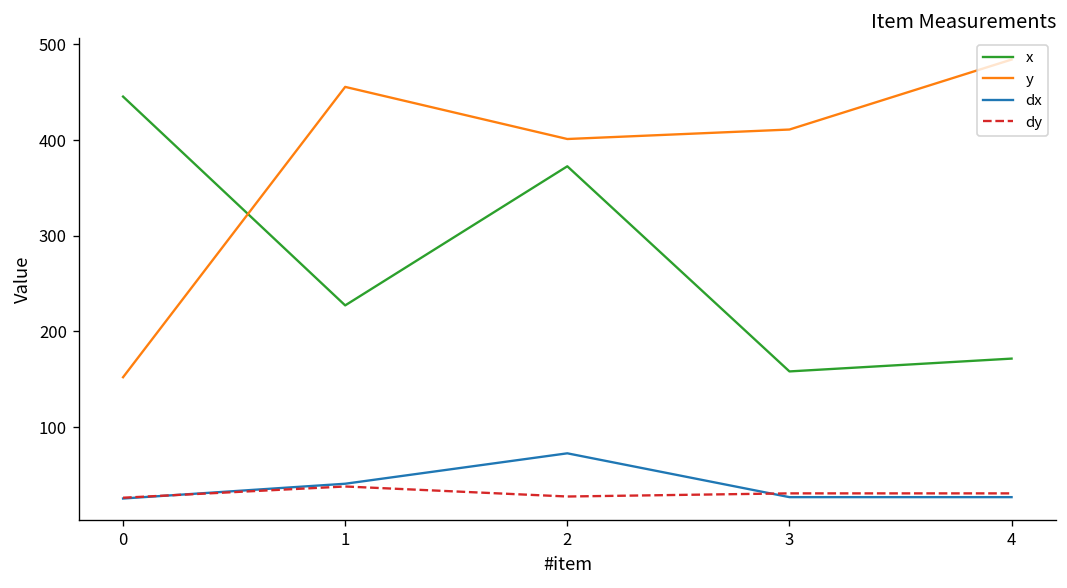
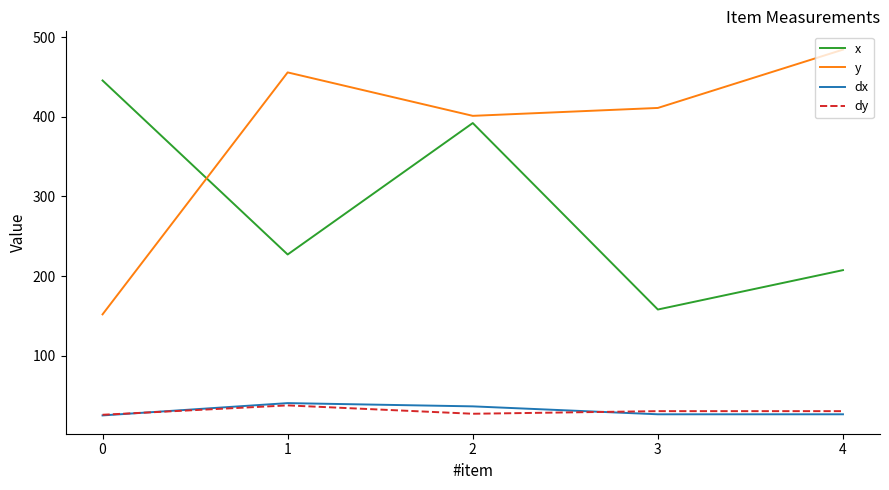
  {
    "x": {
      "0": 450,
      "1": 230,
-     "2": 370,
+     "2": 390,
      "3": 160,
-     "4": 170
+     "4": 210
    },
    "y": {
      "0": 150,
      "1": 460,
      "2": 400,
      "3": 410
    },
    "dx": {
-     "2": 70,
+     "2": 40,
      "3": 30,
      "4": 30
    },
    "dy": {
      "2": 30,
      "3": 30,
      "4": 30
    }
  }
